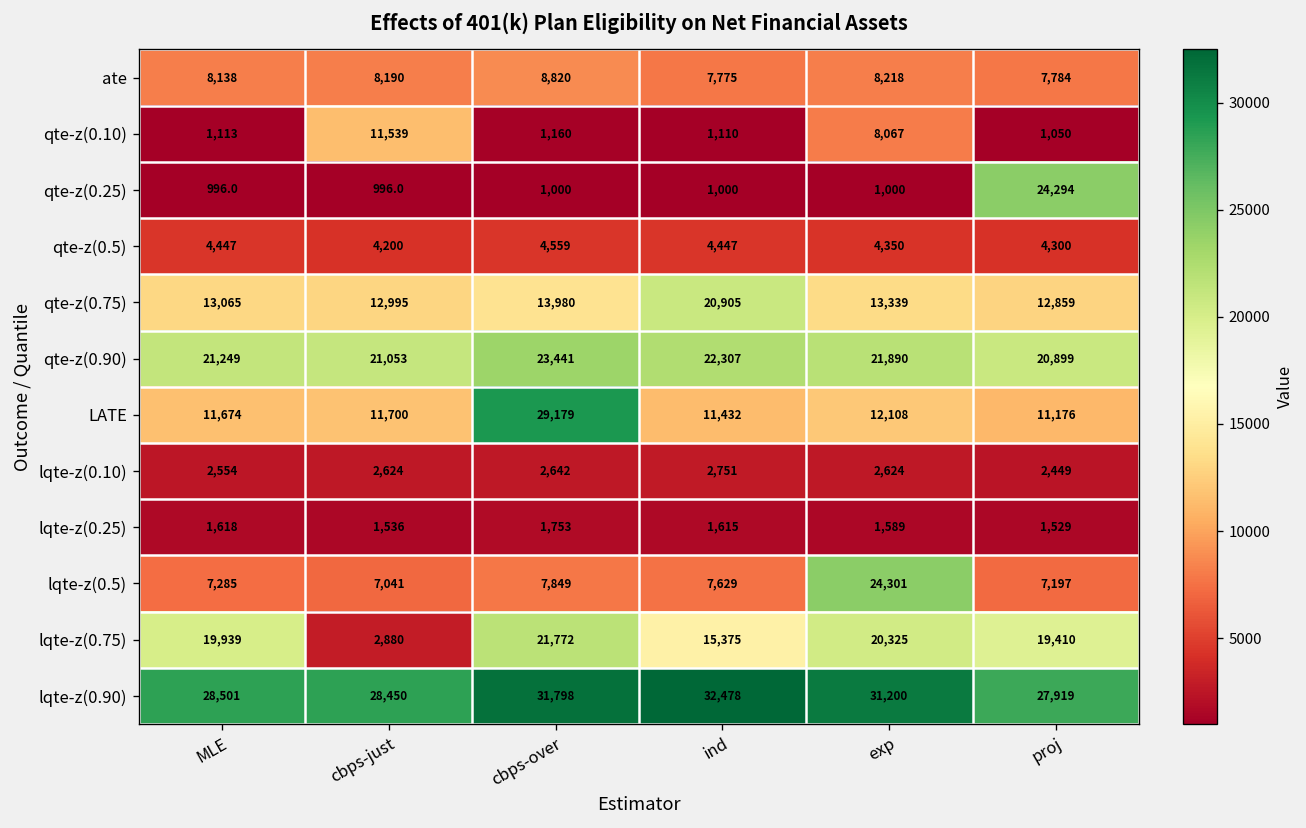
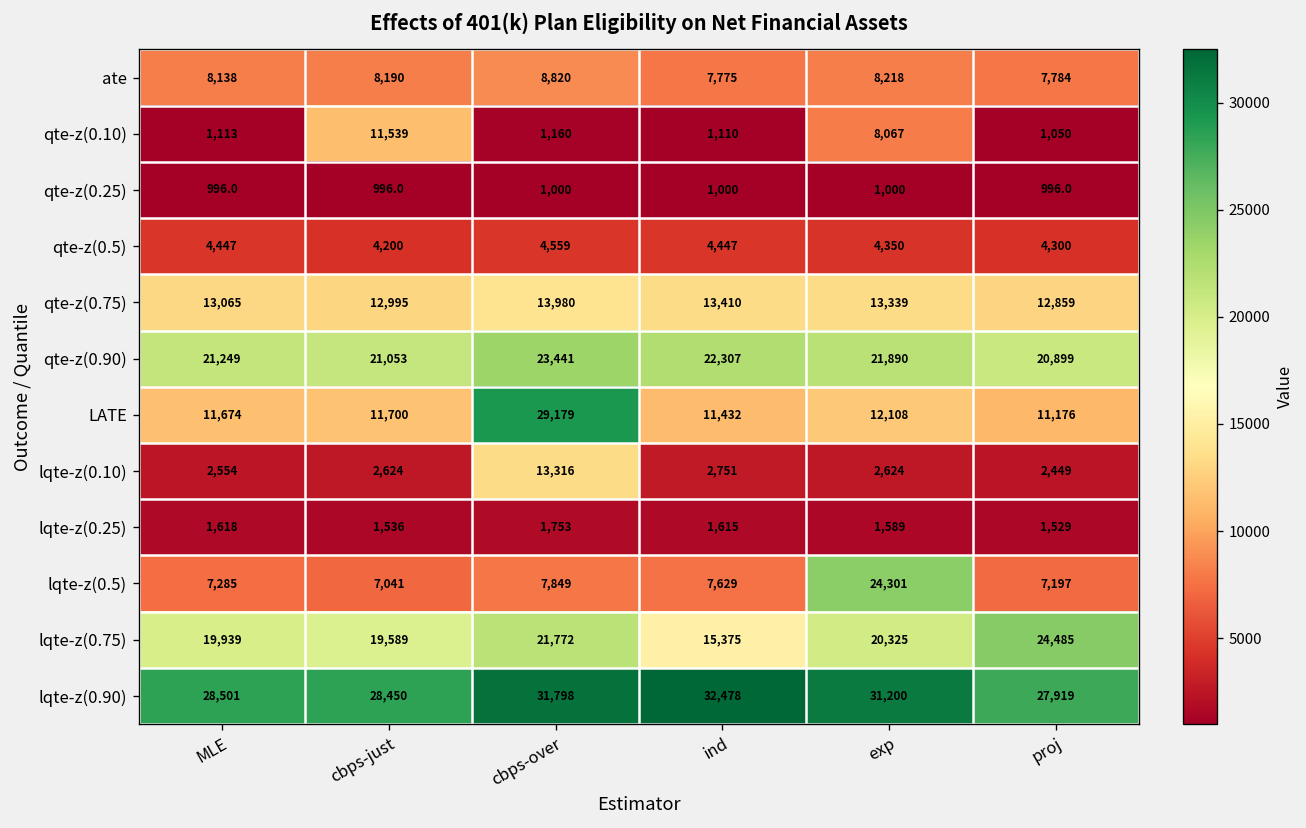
  {
    "ate": {
      "MLE": "8,138",
      "cbps-just": "8,190",
      "cbps-over": "8,820",
      "ind": "7,775",
      "exp": "8,218",
      "proj": "7,784"
    },
    "qte-z(0.10)": {
      "MLE": "1,113",
      "cbps-just": "11,539",
      "cbps-over": "1,160",
      "ind": "1,110",
      "exp": "8,067",
      "proj": "1,050"
    },
    "qte-z(0.25)": {
      "MLE": "996.0",
      "cbps-just": "996.0",
      "cbps-over": "1,000",
      "ind": "1,000",
      "exp": "1,000",
-     "proj": "24,294"
+     "proj": "996.0"
    },
    "qte-z(0.5)": {
      "MLE": "4,447",
      "cbps-just": "4,200",
      "cbps-over": "4,559",
      "ind": "4,447",
      "exp": "4,350",
      "proj": "4,300"
    },
    "qte-z(0.75)": {
      "MLE": "13,065",
      "cbps-just": "12,995",
      "cbps-over": "13,980",
-     "ind": "20,905",
+     "ind": "13,410",
      "exp": "13,339",
      "proj": "12,859"
    },
    "qte-z(0.90)": {
      "MLE": "21,249",
      "cbps-just": "21,053",
      "cbps-over": "23,441",
      "ind": "22,307",
      "exp": "21,890",
      "proj": "20,899"
    },
    "LATE": {
      "MLE": "11,674",
      "cbps-just": "11,700",
      "cbps-over": "29,179",
      "ind": "11,432",
      "exp": "12,108",
      "proj": "11,176"
    },
    "lqte-z(0.10)": {
      "MLE": "2,554",
      "cbps-just": "2,624",
-     "cbps-over": "2,642",
+     "cbps-over": "13,316",
      "ind": "2,751",
      "exp": "2,624",
      "proj": "2,449"
    },
    "lqte-z(0.25)": {
      "MLE": "1,618",
      "cbps-just": "1,536",
      "cbps-over": "1,753",
      "ind": "1,615",
      "exp": "1,589",
      "proj": "1,529"
    },
    "lqte-z(0.5)": {
      "MLE": "7,285",
      "cbps-just": "7,041",
      "cbps-over": "7,849",
      "ind": "7,629",
      "exp": "24,301",
      "proj": "7,197"
    },
    "lqte-z(0.75)": {
      "MLE": "19,939",
-     "cbps-just": "2,880",
+     "cbps-just": "19,589",
      "cbps-over": "21,772",
      "ind": "15,375",
      "exp": "20,325",
-     "proj": "19,410"
+     "proj": "24,485"
    },
    "lqte-z(0.90)": {
      "MLE": "28,501",
      "cbps-just": "28,450",
      "cbps-over": "31,798",
      "ind": "32,478",
      "exp": "31,200",
      "proj": "27,919"
    }
  }
